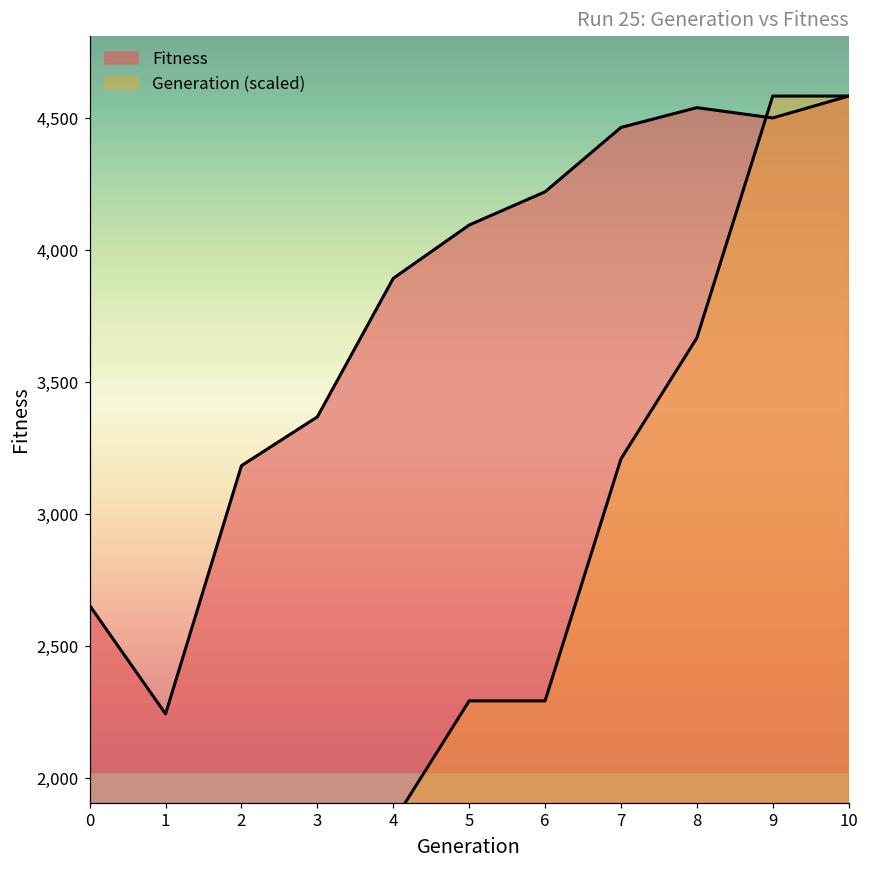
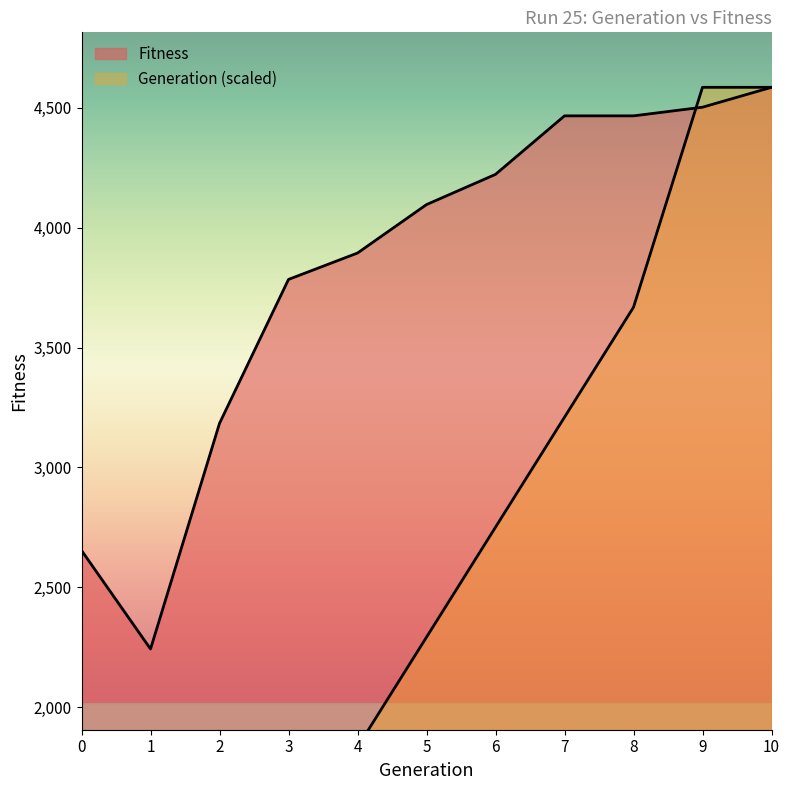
  {
    "Fitness": {
      "0": "2,650",
      "1": "2,240",
      "2": "3,180",
-     "3": "3,370",
+     "3": "3,780",
      "4": "3,890",
      "5": "4,100",
      "6": "4,220",
      "7": "4,470",
-     "8": "4,540",
+     "8": "4,470",
      "9": "4,500"
    },
    "Generation (scaled)": {
      "5": "2,290",
-     "6": "2,290",
+     "6": "2,750",
      "7": "3,210",
      "8": "3,670",
      "9": "4,590"
    }
  }
